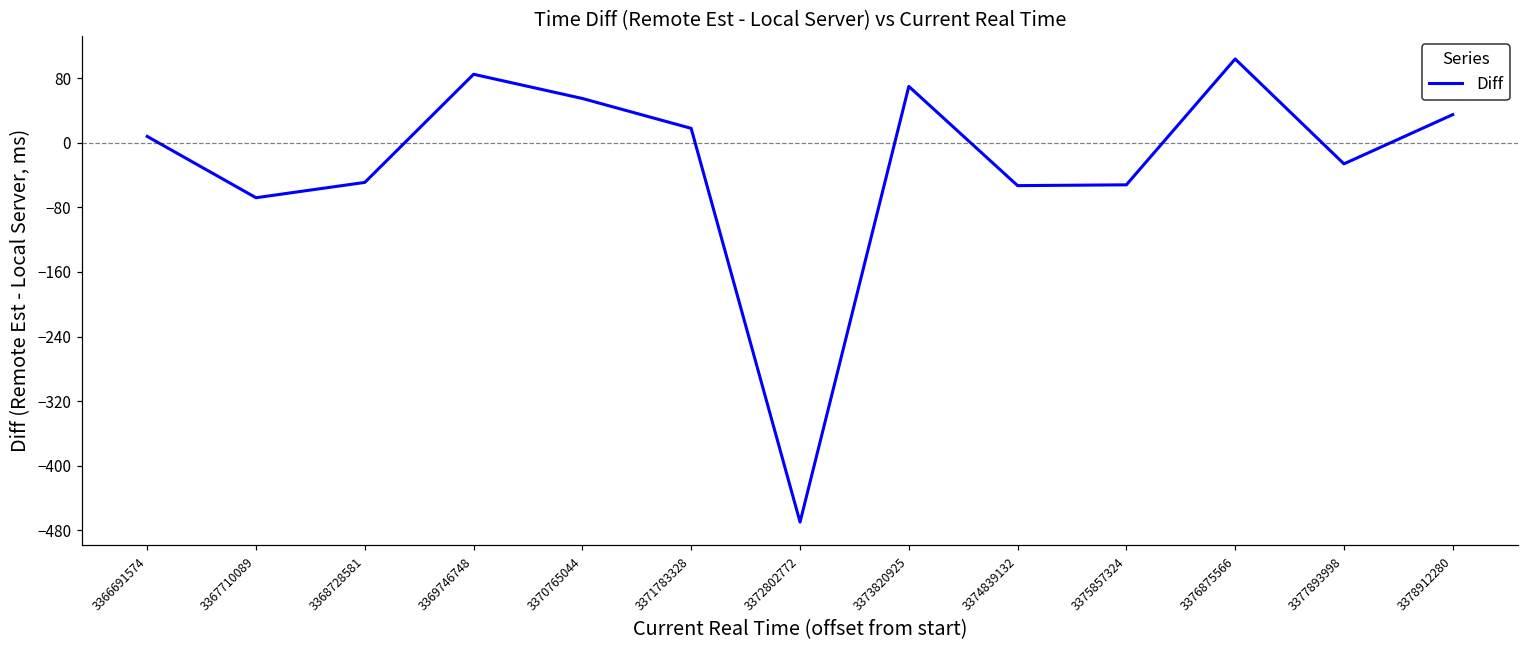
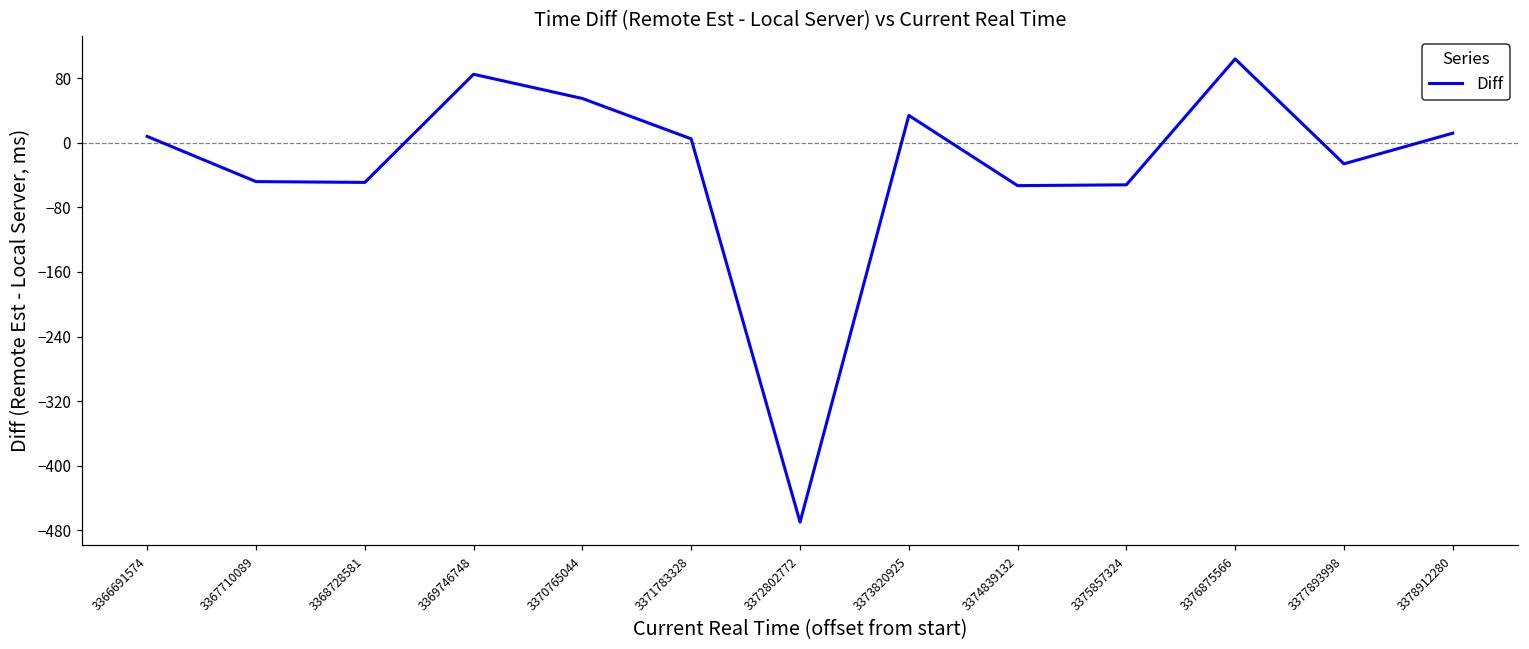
  {
    "3366691574": 10,
-   "3367710089": -70,
+   "3367710089": -50,
    "3368728581": -50,
    "3369746748": 90,
    "3370765044": 60,
-   "3371783328": 20,
+   "3371783328": 10,
    "3372802772": -470,
-   "3373820925": 70,
+   "3373820925": 30,
    "3374839132": -50,
    "3375857324": -50,
    "3376875566": 100,
    "3377893998": -30,
-   "3378912280": 40
+   "3378912280": 10
  }
